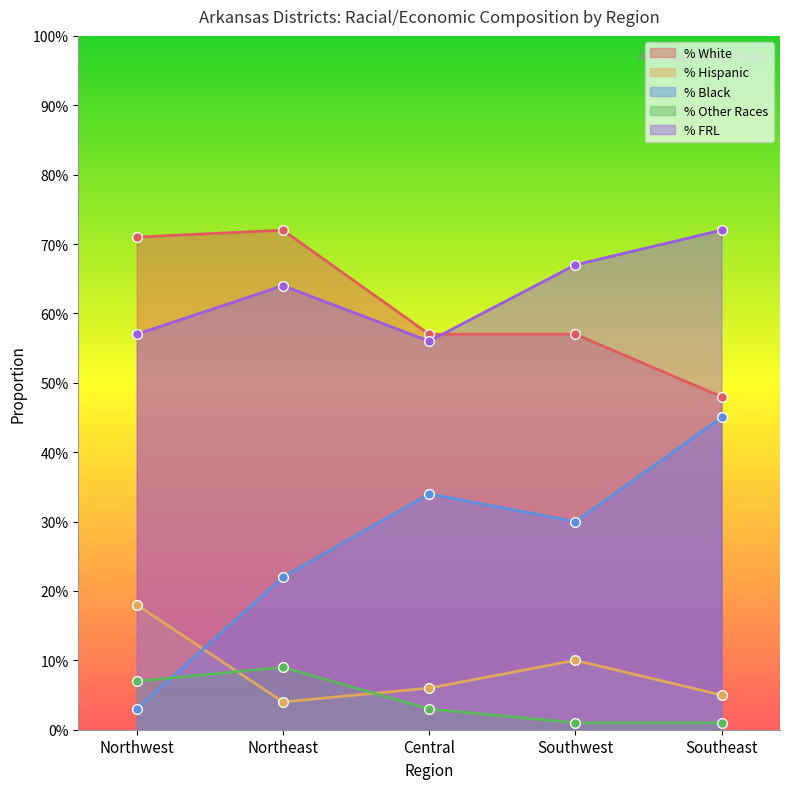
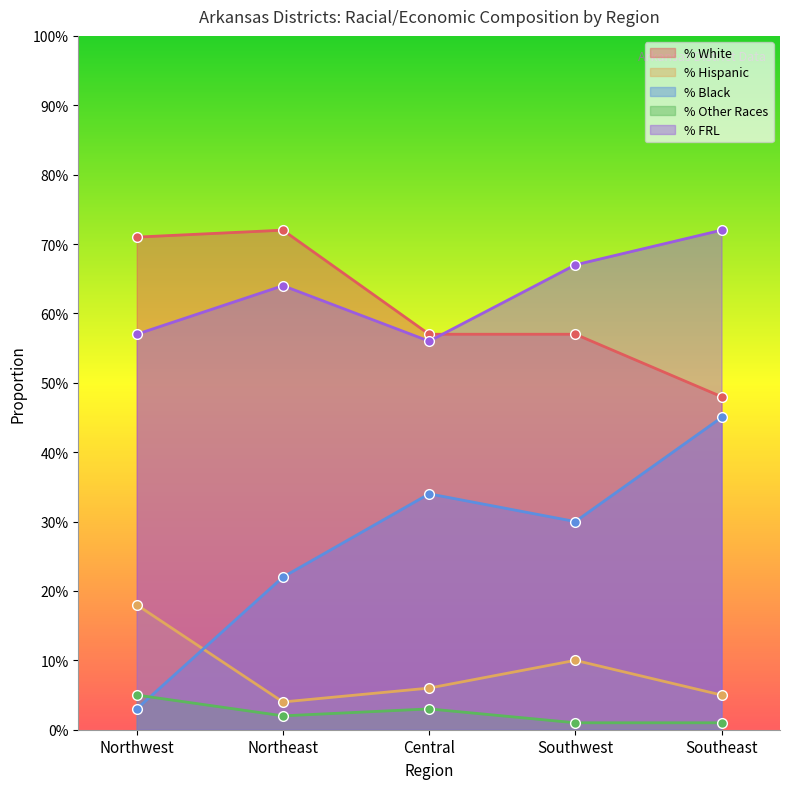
  {
    "% Other Races": {
-     "Northwest": "7%",
-     "Northeast": "9%",
+     "Northwest": "5%",
+     "Northeast": "2%",
      "Central": "3%",
      "Southwest": "1%",
      "Southeast": "1%"
    }
  }
